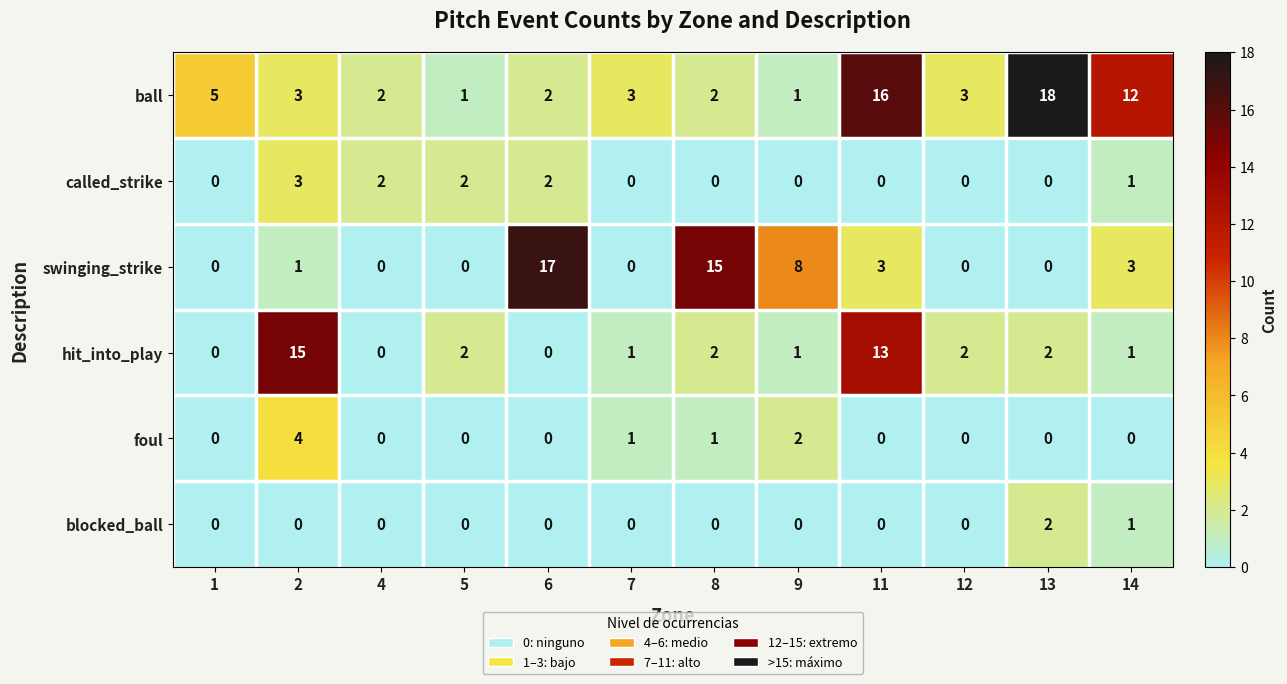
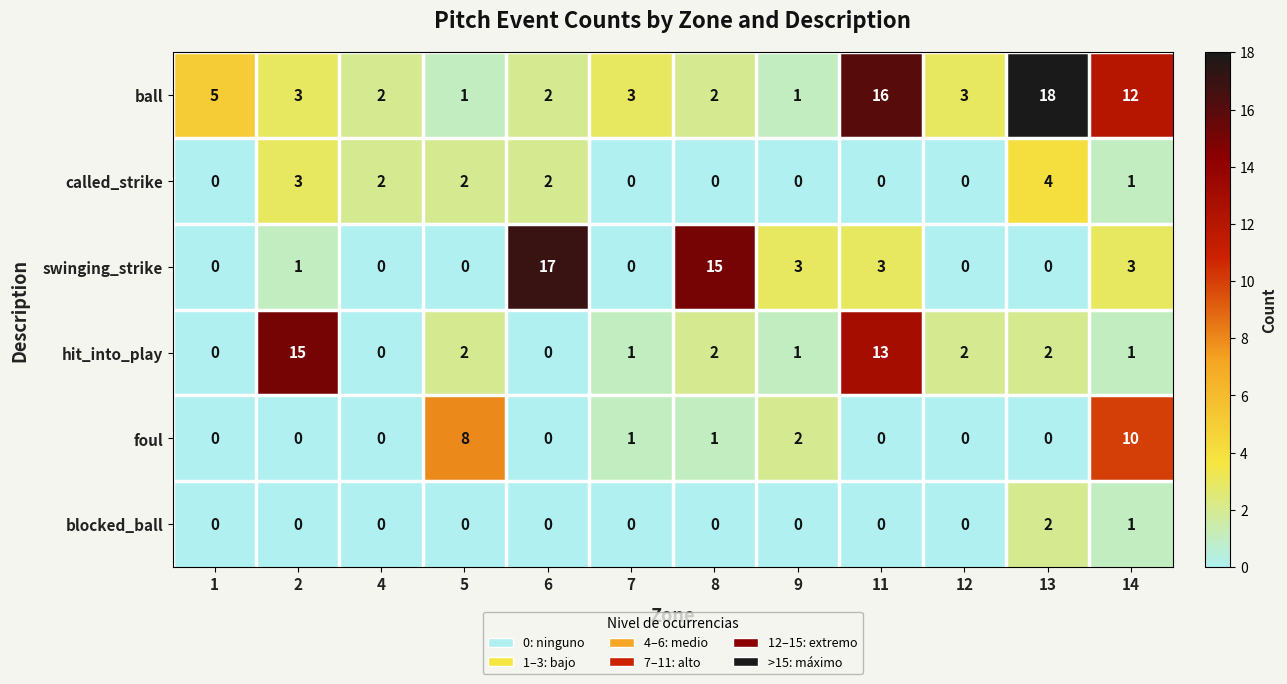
  {
    "ball": {
      "1": 5,
      "2": 3,
      "4": 2,
      "5": 1,
      "6": 2,
      "7": 3,
      "8": 2,
      "9": 1,
      "11": 16,
      "12": 3,
      "13": 18,
      "14": 12
    },
    "called_strike": {
      "1": 0,
      "2": 3,
      "4": 2,
      "5": 2,
      "6": 2,
      "7": 0,
      "8": 0,
      "9": 0,
      "11": 0,
      "12": 0,
-     "13": 0,
+     "13": 4,
      "14": 1
    },
    "swinging_strike": {
      "1": 0,
      "2": 1,
      "4": 0,
      "5": 0,
      "6": 17,
      "7": 0,
      "8": 15,
-     "9": 8,
+     "9": 3,
      "11": 3,
      "12": 0,
      "13": 0,
      "14": 3
    },
    "hit_into_play": {
      "1": 0,
      "2": 15,
      "4": 0,
      "5": 2,
      "6": 0,
      "7": 1,
      "8": 2,
      "9": 1,
      "11": 13,
      "12": 2,
      "13": 2,
      "14": 1
    },
    "foul": {
      "1": 0,
-     "2": 4,
+     "2": 0,
      "4": 0,
-     "5": 0,
+     "5": 8,
      "6": 0,
      "7": 1,
      "8": 1,
      "9": 2,
      "11": 0,
      "12": 0,
      "13": 0,
-     "14": 0
+     "14": 10
    },
    "blocked_ball": {
      "1": 0,
      "2": 0,
      "4": 0,
      "5": 0,
      "6": 0,
      "7": 0,
      "8": 0,
      "9": 0,
      "11": 0,
      "12": 0,
      "13": 2,
      "14": 1
    }
  }
